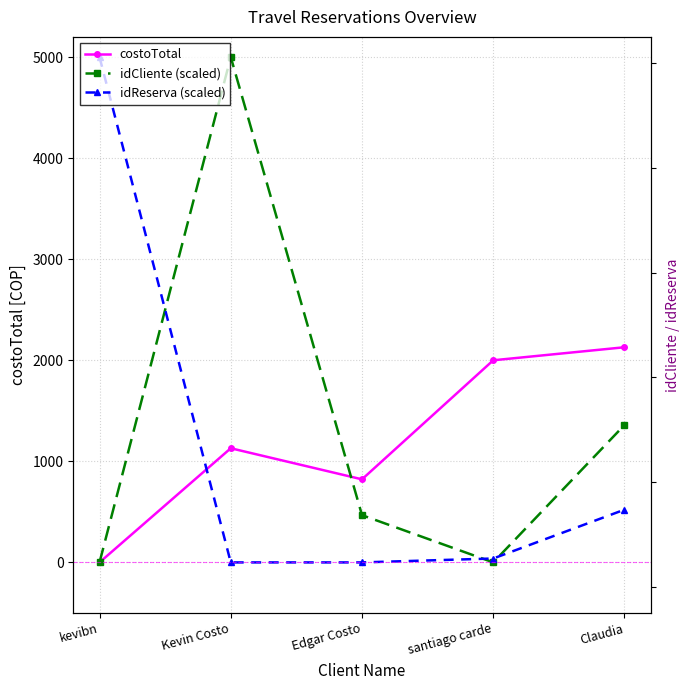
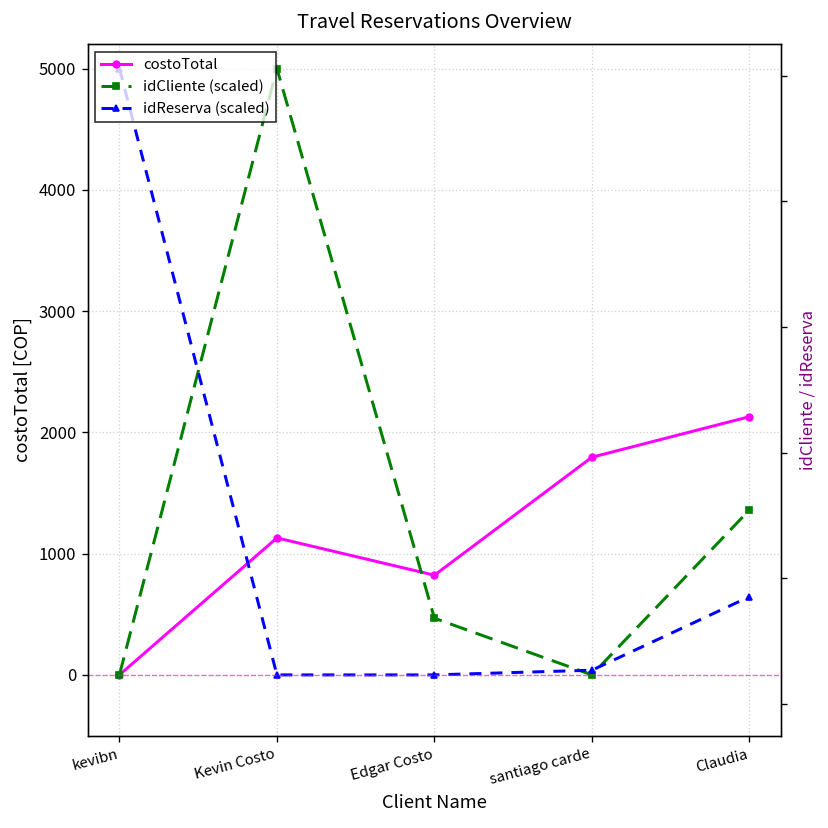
  {
    "costoTotal": {
      "Kevin Costo": 1130,
      "Edgar Costo": 820,
-     "santiago carde": 2000,
+     "santiago carde": 1790,
      "Claudia": 2130
    },
    "idCliente (scaled)": {
      "Kevin Costo": 5000,
      "Edgar Costo": 470,
      "santiago carde": 0,
      "Claudia": 1360
    },
    "idReserva (scaled)": {
      "Kevin Costo": 0,
      "Edgar Costo": 0,
      "santiago carde": 40,
-     "Claudia": 520
+     "Claudia": 640
    }
  }
